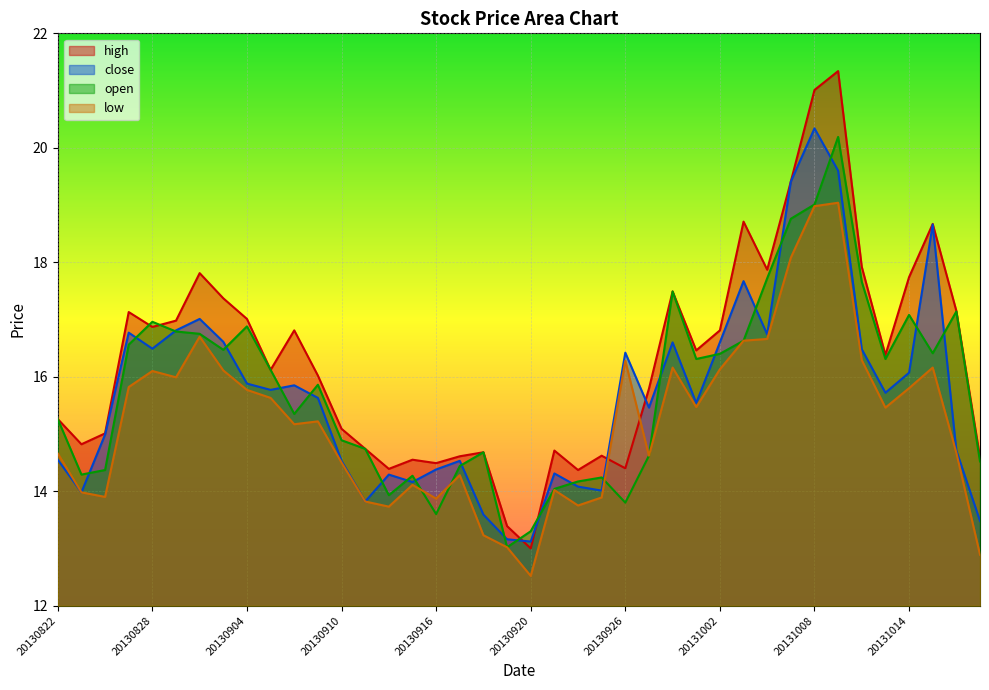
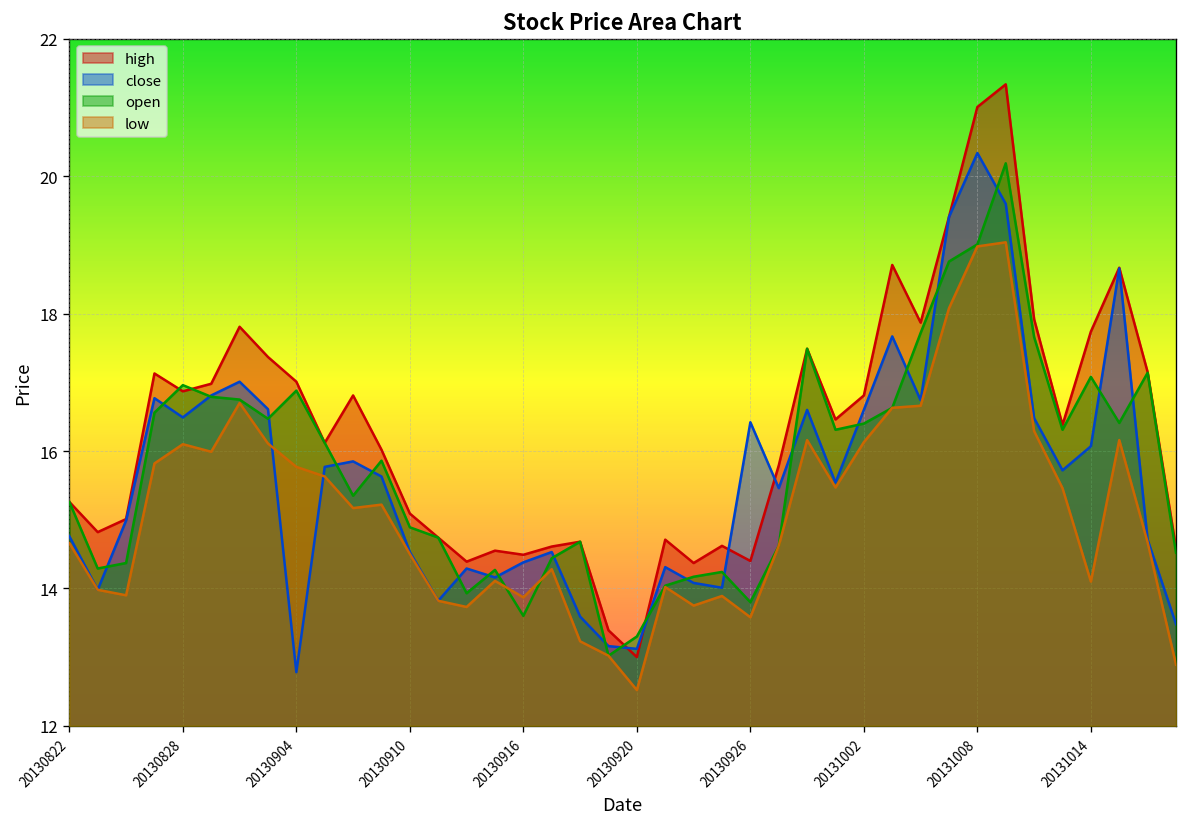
  {
    "high": {
      "20130828": 16.9,
      "20130904": 17.0,
      "20130910": 15.1,
      "20130916": 14.5,
      "20130920": 13.0,
      "20130926": 14.4,
      "20131002": 16.8,
      "20131008": 21.0,
      "20131014": 17.7
    },
    "close": {
-     "20130822": 14.6,
+     "20130822": 14.8,
      "20130828": 16.5,
-     "20130904": 15.9,
+     "20130904": 12.8,
      "20130916": 14.4,
      "20130920": 13.1,
      "20130926": 16.4,
      "20131002": 16.6,
      "20131008": 20.3,
      "20131014": 16.1
    },
    "open": {
      "20130828": 17.0,
      "20130904": 16.9,
      "20130910": 14.9,
      "20130916": 13.6,
      "20130920": 13.3,
      "20130926": 13.8,
      "20131002": 16.4,
      "20131014": 17.1
    },
    "low": {
      "20130822": 14.7,
      "20130828": 16.1,
      "20130904": 15.8,
      "20130916": 13.9,
      "20130920": 12.5,
-     "20130926": 16.3,
+     "20130926": 13.6,
      "20131002": 16.1,
-     "20131014": 15.8
+     "20131014": 14.1
    }
  }
